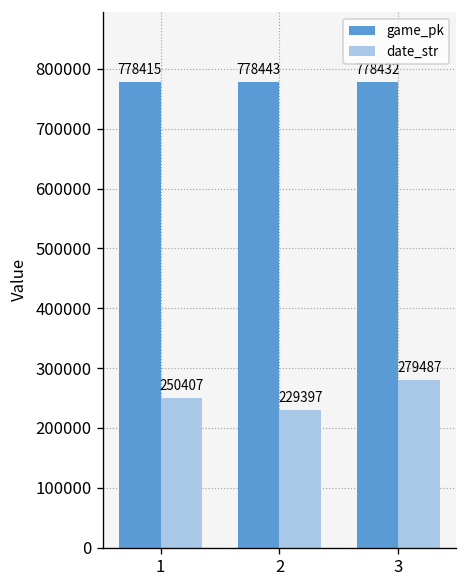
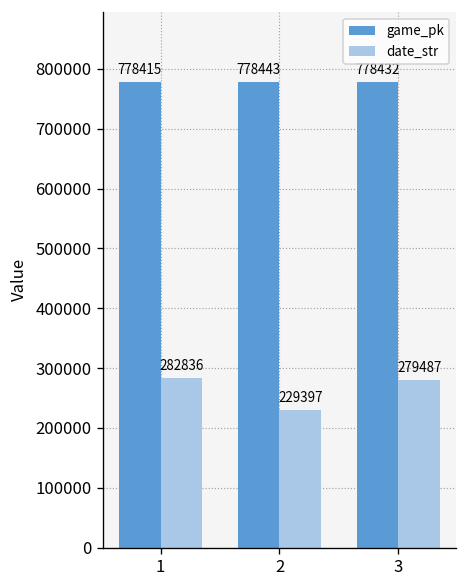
  {
    "game_pk": {
      "1": 778415,
      "2": 778443,
      "3": 778432
    },
    "date_str": {
-     "1": 250407,
+     "1": 282836,
      "2": 229397,
      "3": 279487
    }
  }
